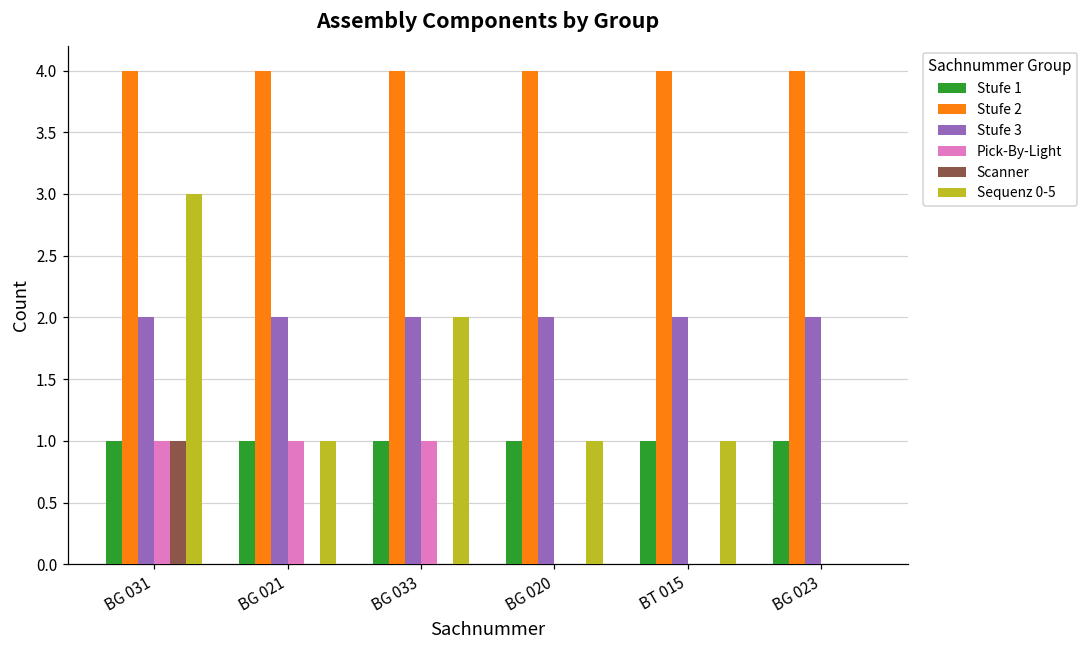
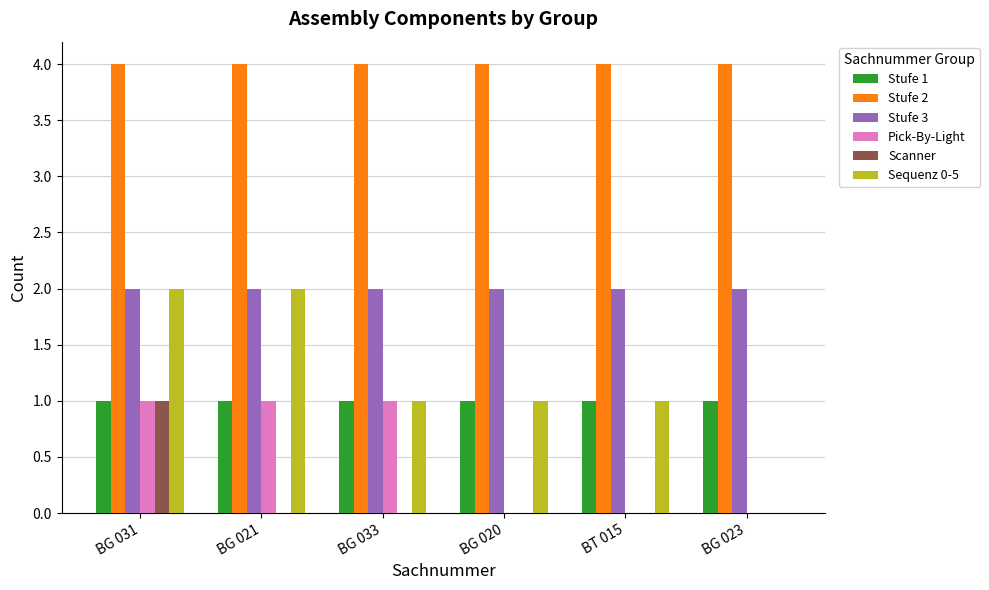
  {
    "Stufe 1": {
      "BG 031": 1,
      "BG 021": 1,
      "BG 033": 1,
      "BG 020": 1,
      "BT 015": 1,
      "BG 023": 1
    },
    "Stufe 2": {
      "BG 031": 4,
      "BG 021": 4,
      "BG 033": 4,
      "BG 020": 4,
      "BT 015": 4,
      "BG 023": 4
    },
    "Stufe 3": {
      "BG 031": 2,
      "BG 021": 2,
      "BG 033": 2,
      "BG 020": 2,
      "BT 015": 2,
      "BG 023": 2
    },
    "Pick-By-Light": {
      "BG 031": 1,
      "BG 021": 1,
      "BG 033": 1,
      "BG 020": 0,
      "BT 015": 0,
      "BG 023": 0
    },
    "Scanner": {
      "BG 031": 1,
      "BG 021": 0,
      "BG 033": 0,
      "BG 020": 0,
      "BT 015": 0,
      "BG 023": 0
    },
    "Sequenz 0-5": {
-     "BG 031": 3,
-     "BG 021": 1,
-     "BG 033": 2,
+     "BG 031": 2,
+     "BG 021": 2,
+     "BG 033": 1,
      "BG 020": 1,
      "BT 015": 1,
      "BG 023": 0
    }
  }
